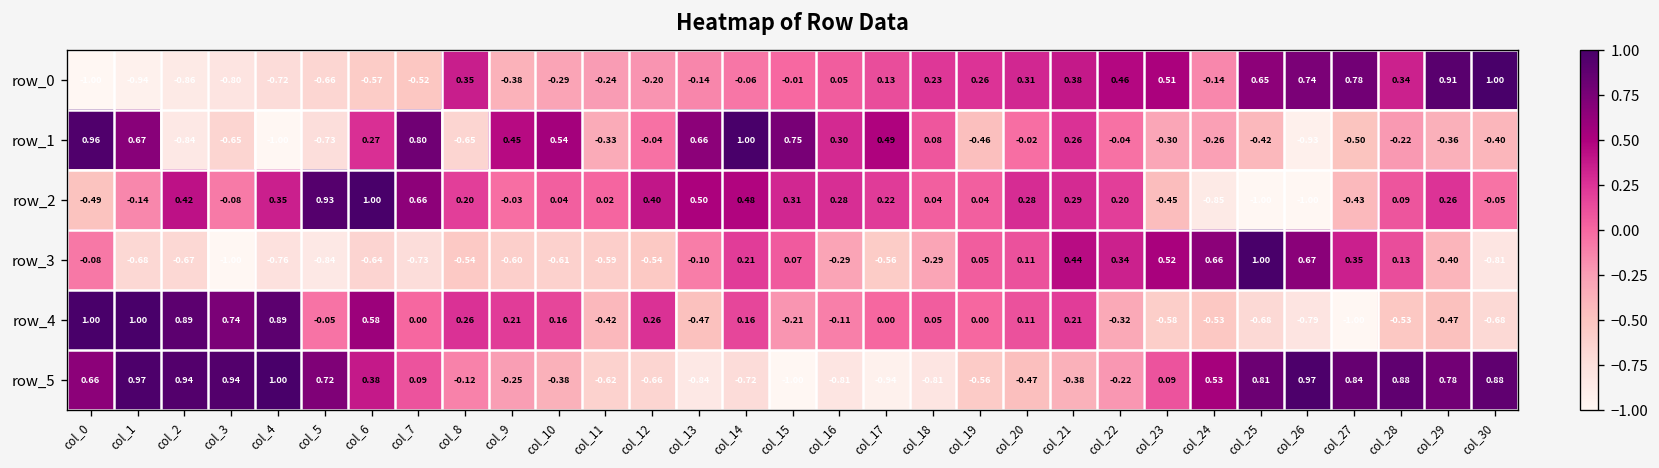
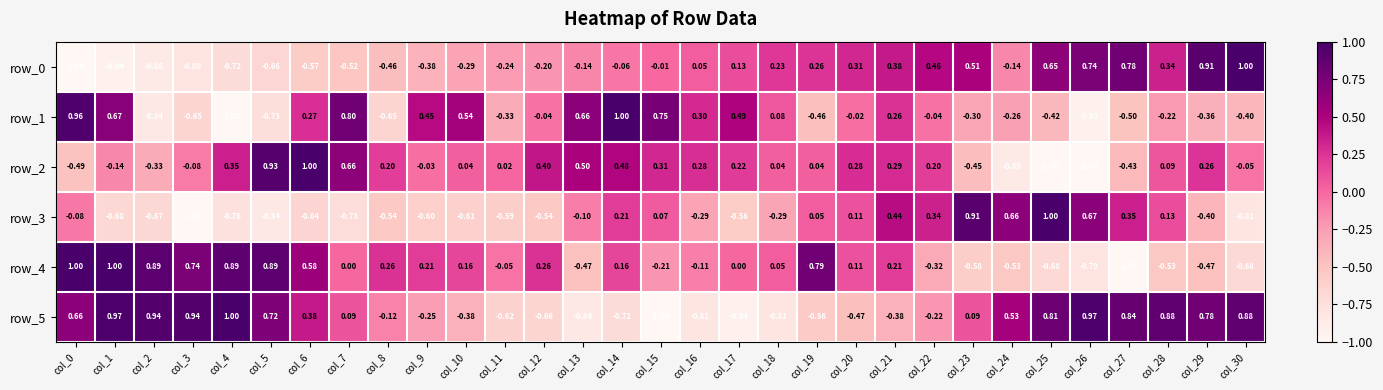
  {
    "row_0": {
      "col_6": -0.57,
      "col_7": -0.52,
-     "col_8": 0.35,
+     "col_8": -0.46,
      "col_9": -0.38,
      "col_10": -0.29,
      "col_11": -0.24,
      "col_12": -0.20,
      "col_13": -0.14,
      "col_14": -0.06,
      "col_15": -0.01,
      "col_16": 0.05,
      "col_17": 0.13,
      "col_18": 0.23,
      "col_19": 0.26,
      "col_20": 0.31,
      "col_21": 0.38,
      "col_22": 0.46,
      "col_23": 0.51,
      "col_24": -0.14,
      "col_25": 0.65,
      "col_26": 0.74,
      "col_27": 0.78,
      "col_28": 0.34,
      "col_29": 0.91,
      "col_30": 1.00
    },
    "row_1": {
      "col_0": 0.96,
      "col_1": 0.67,
      "col_6": 0.27,
      "col_7": 0.80,
      "col_9": 0.45,
      "col_10": 0.54,
      "col_11": -0.33,
      "col_12": -0.04,
      "col_13": 0.66,
      "col_14": 1.00,
      "col_15": 0.75,
      "col_16": 0.30,
      "col_17": 0.49,
      "col_18": 0.08,
      "col_19": -0.46,
      "col_20": -0.02,
      "col_21": 0.26,
      "col_22": -0.04,
      "col_23": -0.30,
      "col_24": -0.26,
      "col_25": -0.42,
      "col_27": -0.50,
      "col_28": -0.22,
      "col_29": -0.36,
      "col_30": -0.40
    },
    "row_2": {
      "col_0": -0.49,
      "col_1": -0.14,
-     "col_2": 0.42,
+     "col_2": -0.33,
      "col_3": -0.08,
      "col_4": 0.35,
      "col_5": 0.93,
      "col_6": 1.00,
      "col_7": 0.66,
      "col_8": 0.20,
      "col_9": -0.03,
      "col_10": 0.04,
      "col_11": 0.02,
      "col_12": 0.40,
      "col_13": 0.50,
      "col_14": 0.48,
      "col_15": 0.31,
      "col_16": 0.28,
      "col_17": 0.22,
      "col_18": 0.04,
      "col_19": 0.04,
      "col_20": 0.28,
      "col_21": 0.29,
      "col_22": 0.20,
      "col_23": -0.45,
      "col_27": -0.43,
      "col_28": 0.09,
      "col_29": 0.26,
      "col_30": -0.05
    },
    "row_3": {
      "col_0": -0.08,
      "col_8": -0.54,
      "col_9": -0.60,
      "col_10": -0.61,
      "col_11": -0.59,
      "col_12": -0.54,
      "col_13": -0.10,
      "col_14": 0.21,
      "col_15": 0.07,
      "col_16": -0.29,
      "col_17": -0.56,
      "col_18": -0.29,
      "col_19": 0.05,
      "col_20": 0.11,
      "col_21": 0.44,
      "col_22": 0.34,
-     "col_23": 0.52,
+     "col_23": 0.91,
      "col_24": 0.66,
      "col_25": 1.00,
      "col_26": 0.67,
      "col_27": 0.35,
      "col_28": 0.13,
      "col_29": -0.40
    },
    "row_4": {
      "col_0": 1.00,
      "col_1": 1.00,
      "col_2": 0.89,
      "col_3": 0.74,
      "col_4": 0.89,
-     "col_5": -0.05,
+     "col_5": 0.89,
      "col_6": 0.58,
      "col_7": 0.00,
      "col_8": 0.26,
      "col_9": 0.21,
      "col_10": 0.16,
-     "col_11": -0.42,
+     "col_11": -0.05,
      "col_12": 0.26,
      "col_13": -0.47,
      "col_14": 0.16,
      "col_15": -0.21,
      "col_16": -0.11,
      "col_17": 0.00,
      "col_18": 0.05,
-     "col_19": 0.00,
+     "col_19": 0.79,
      "col_20": 0.11,
      "col_21": 0.21,
      "col_22": -0.32,
      "col_23": -0.58,
      "col_24": -0.53,
      "col_28": -0.53,
      "col_29": -0.47
    },
    "row_5": {
      "col_0": 0.66,
      "col_1": 0.97,
      "col_2": 0.94,
      "col_3": 0.94,
      "col_4": 1.00,
      "col_5": 0.72,
      "col_6": 0.38,
      "col_7": 0.09,
      "col_8": -0.12,
      "col_9": -0.25,
      "col_10": -0.38,
      "col_11": -0.62,
      "col_19": -0.56,
      "col_20": -0.47,
      "col_21": -0.38,
      "col_22": -0.22,
      "col_23": 0.09,
      "col_24": 0.53,
      "col_25": 0.81,
      "col_26": 0.97,
      "col_27": 0.84,
      "col_28": 0.88,
      "col_29": 0.78,
      "col_30": 0.88
    }
  }
